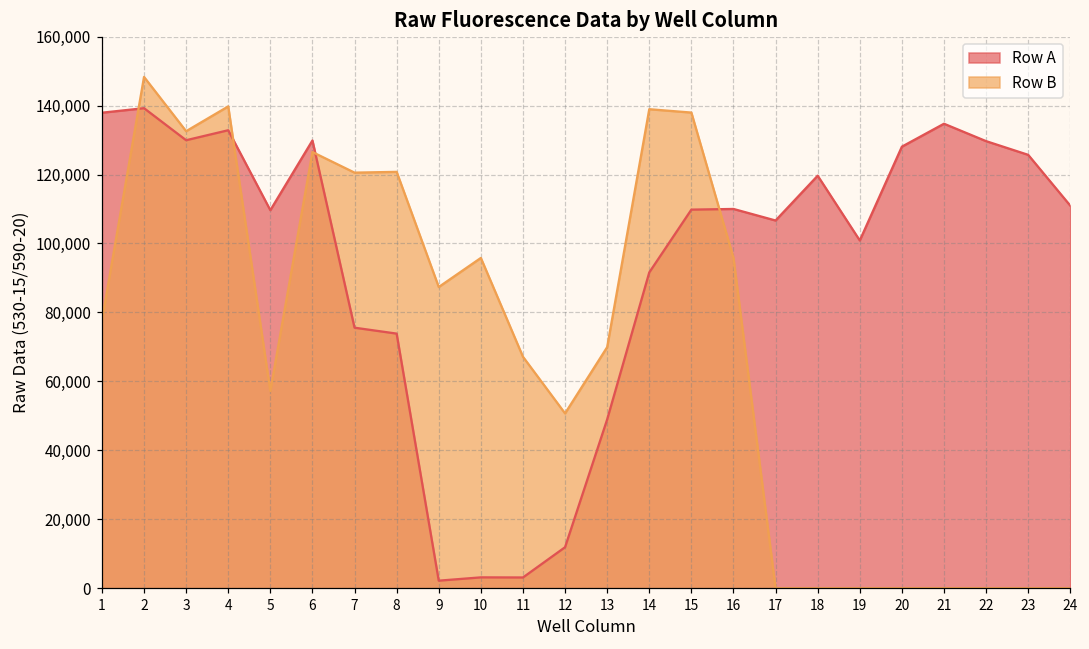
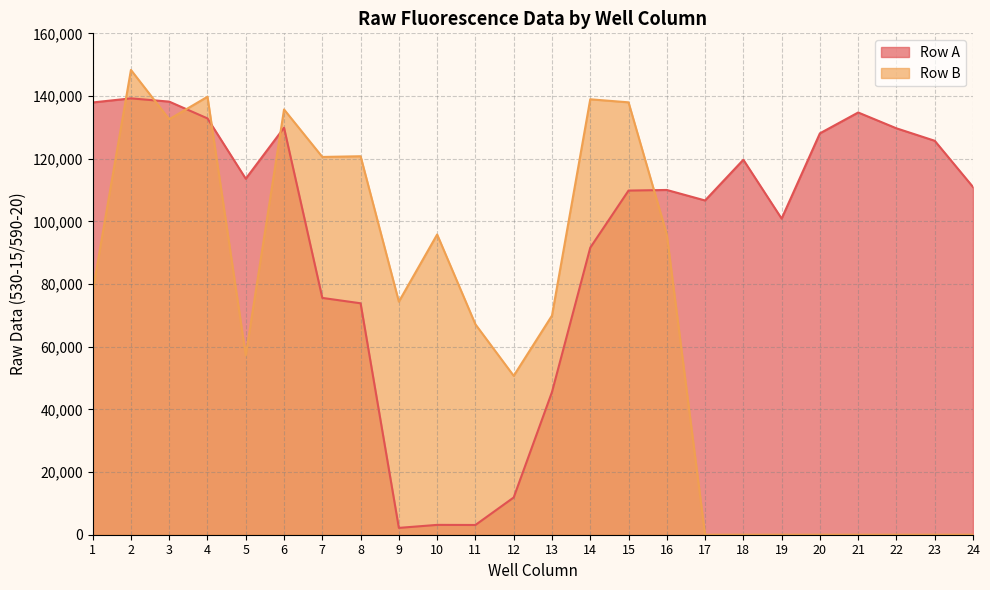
  {
    "Row A": {
      "1": "138,000",
      "2": "139,000",
-     "3": "130,000",
+     "3": "138,000",
      "4": "133,000",
-     "5": "110,000",
+     "5": "114,000",
      "6": "130,000",
      "7": "76,000",
      "8": "74,000",
      "9": "2,000",
      "10": "3,000",
      "11": "3,000",
      "12": "12,000",
-     "13": "49,000",
+     "13": "46,000",
      "14": "92,000",
      "15": "110,000",
      "16": "110,000",
      "17": "107,000",
      "18": "120,000",
      "19": "101,000",
      "20": "128,000",
      "21": "135,000",
      "22": "130,000",
      "23": "126,000",
      "24": "111,000"
    },
    "Row B": {
      "1": "78,000",
      "2": "148,000",
      "3": "133,000",
      "4": "140,000",
      "5": "57,000",
-     "6": "127,000",
+     "6": "136,000",
      "7": "121,000",
      "8": "121,000",
-     "9": "87,000",
+     "9": "74,000",
      "10": "96,000",
      "11": "67,000",
      "12": "51,000",
      "13": "70,000",
      "14": "139,000",
      "15": "138,000",
      "16": "96,000",
      "17": "0",
      "18": "0",
      "19": "0",
      "20": "0",
      "21": "0",
      "22": "0",
      "23": "0",
      "24": "0"
    }
  }
